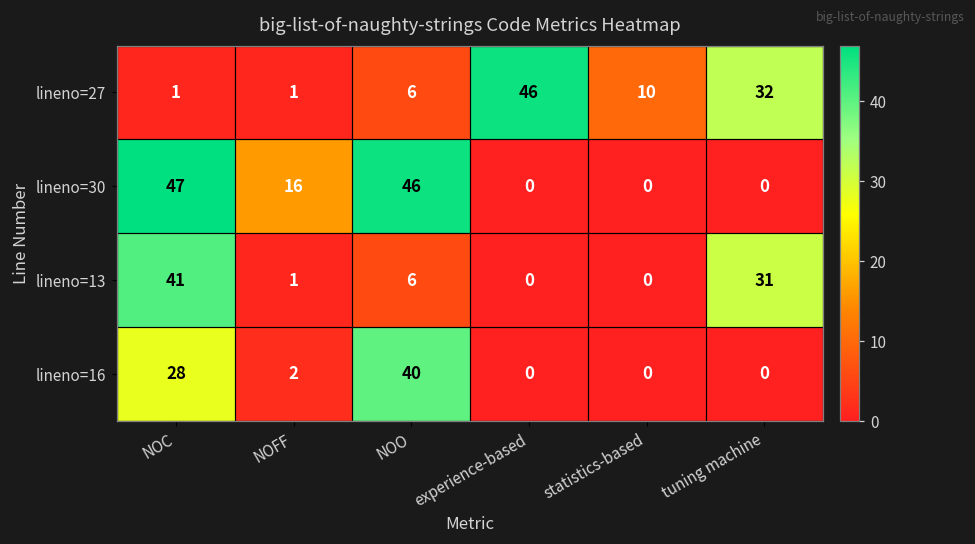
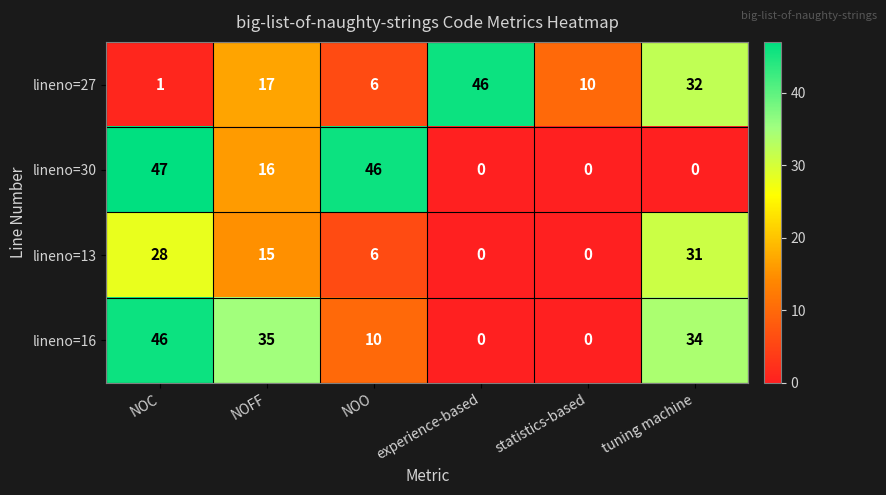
  {
    "lineno=27": {
      "NOC": 1,
-     "NOFF": 1,
+     "NOFF": 17,
      "NOO": 6,
      "experience-based": 46,
      "statistics-based": 10,
      "tuning machine": 32
    },
    "lineno=30": {
      "NOC": 47,
      "NOFF": 16,
      "NOO": 46,
      "experience-based": 0,
      "statistics-based": 0,
      "tuning machine": 0
    },
    "lineno=13": {
-     "NOC": 41,
-     "NOFF": 1,
+     "NOC": 28,
+     "NOFF": 15,
      "NOO": 6,
      "experience-based": 0,
      "statistics-based": 0,
      "tuning machine": 31
    },
    "lineno=16": {
-     "NOC": 28,
-     "NOFF": 2,
-     "NOO": 40,
+     "NOC": 46,
+     "NOFF": 35,
+     "NOO": 10,
      "experience-based": 0,
      "statistics-based": 0,
-     "tuning machine": 0
+     "tuning machine": 34
    }
  }
